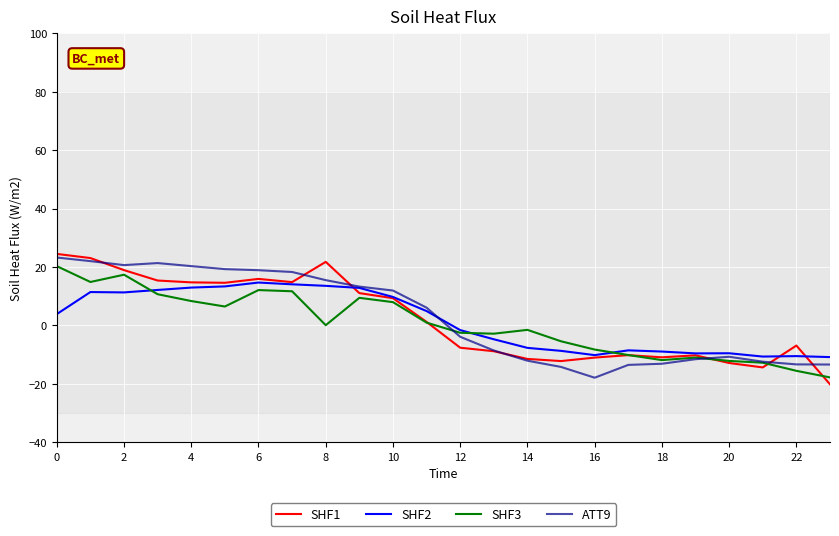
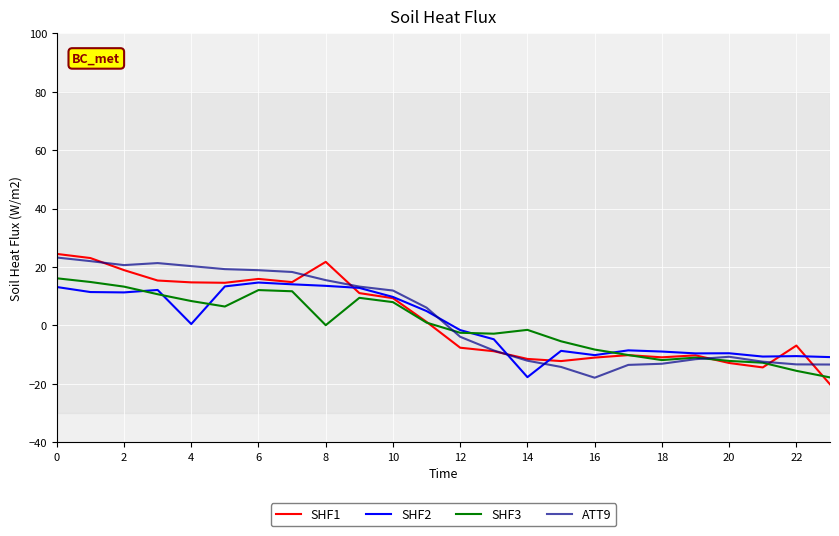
  {
    "SHF1": {
      "0": 24,
      "2": 19,
      "4": 15,
      "6": 16,
      "8": 22,
      "12": -8,
      "18": -11,
      "22": -7
    },
    "SHF2": {
-     "0": 4,
+     "0": 13,
      "2": 11,
-     "4": 13,
+     "4": 0,
      "6": 15,
      "8": 14,
      "12": -2,
-     "14": -8,
+     "14": -18,
      "18": -9,
      "20": -10,
      "22": -11
    },
    "SHF3": {
-     "0": 20,
-     "2": 17,
+     "0": 16,
+     "2": 13,
      "4": 8,
      "6": 12,
      "8": 0,
      "10": 8,
      "12": -3,
      "14": -2,
      "16": -8,
      "18": -12,
      "22": -16
    },
    "ATT9": {
      "0": 23,
      "2": 21,
      "4": 20,
      "6": 19,
      "8": 16,
      "10": 12,
      "12": -4,
      "16": -18,
      "18": -13,
      "20": -11,
      "22": -13
    }
  }
